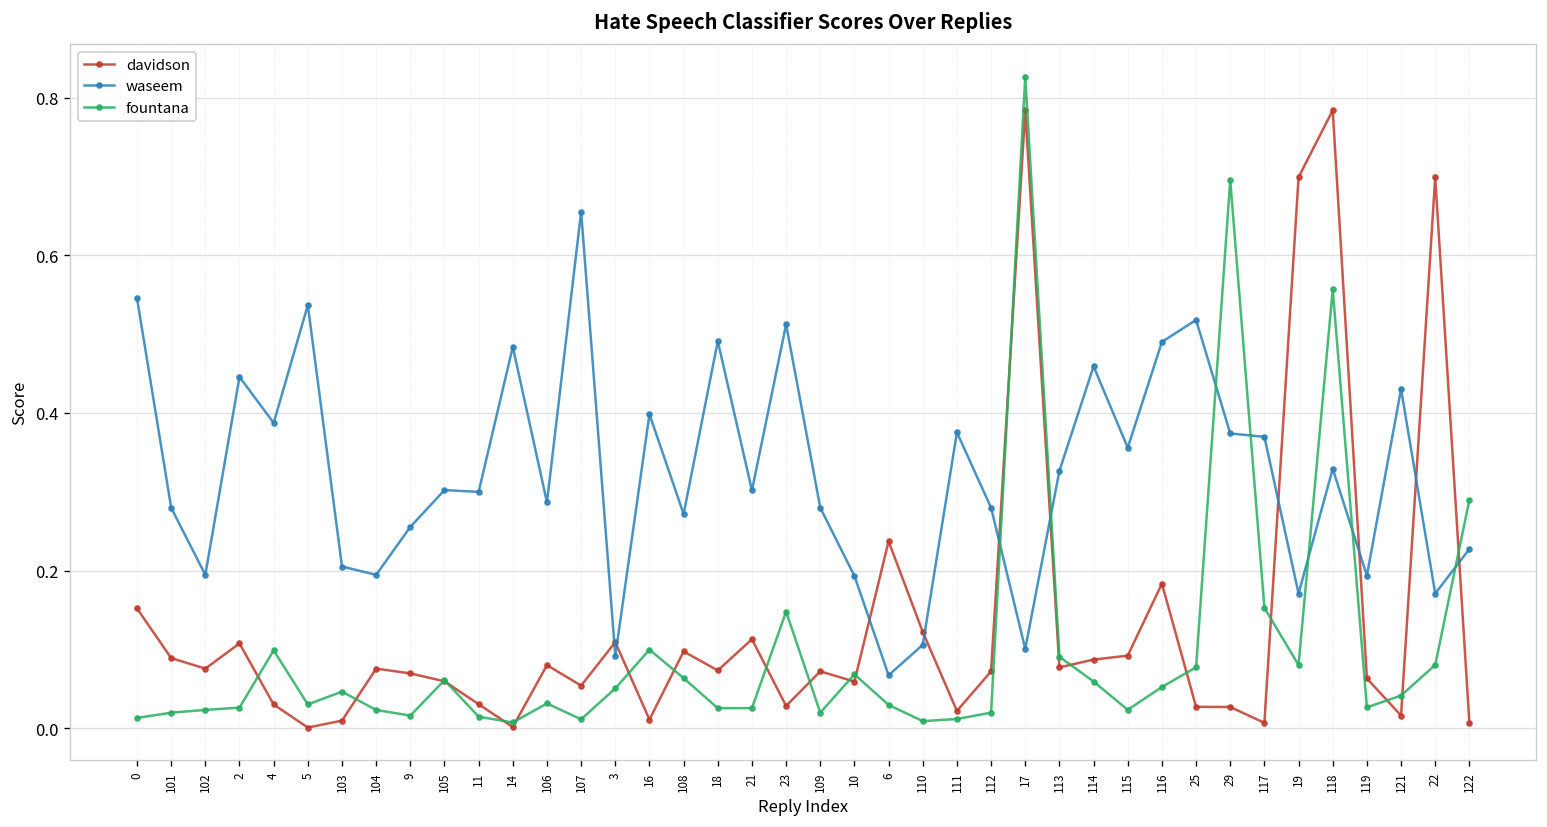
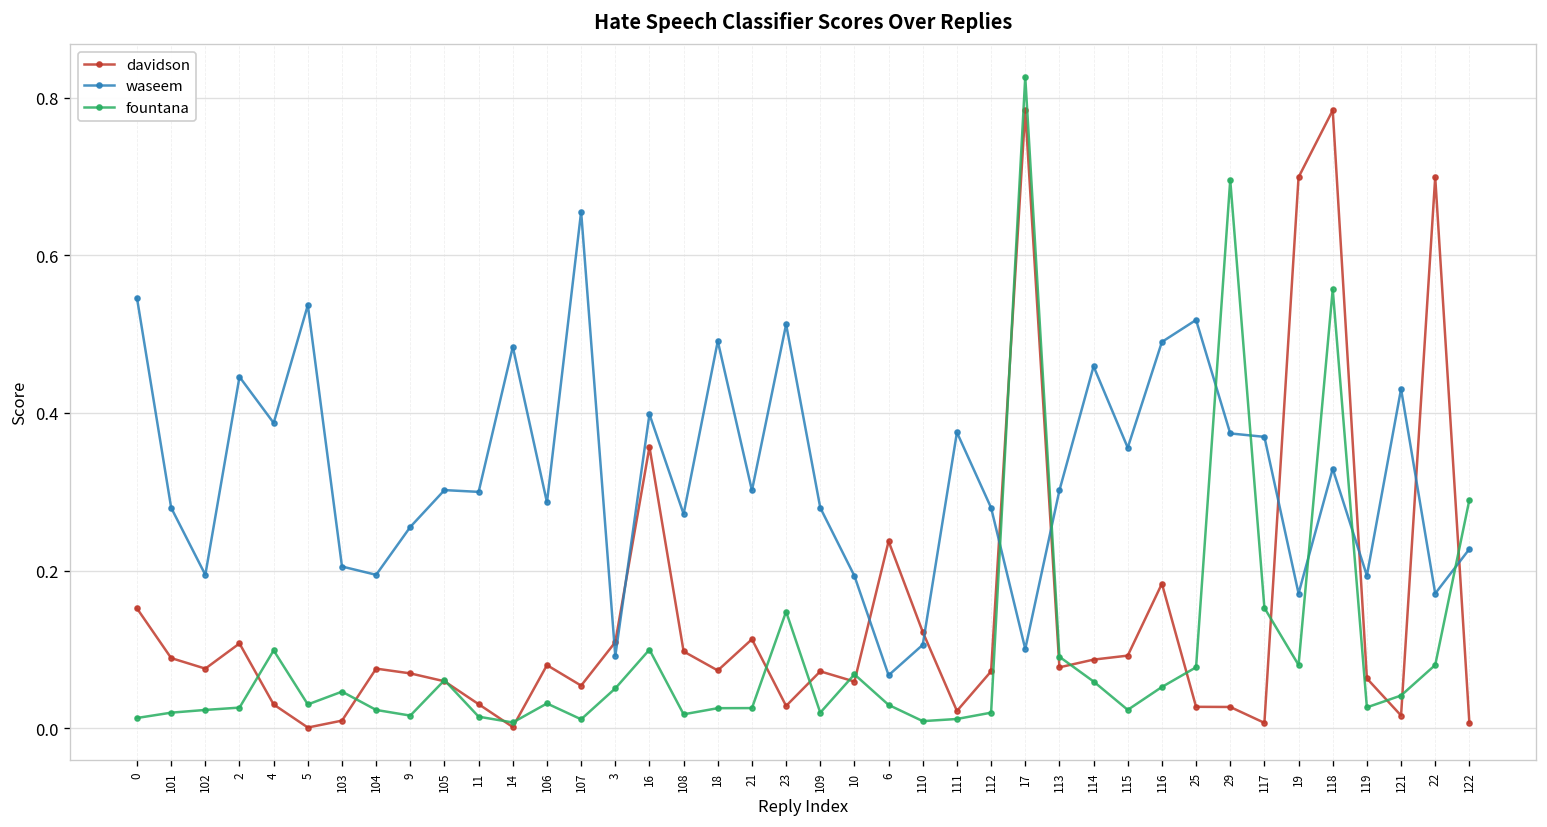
  {
    "davidson": {
      "0": 0.15,
      "101": 0.09,
      "102": 0.08,
      "2": 0.11,
      "4": 0.03,
      "5": 0.00,
      "103": 0.01,
      "104": 0.08,
      "9": 0.07,
      "11": 0.03,
      "14": 0.00,
      "106": 0.08,
      "107": 0.05,
      "3": 0.11,
-     "16": 0.01,
+     "16": 0.36,
      "108": 0.10,
      "18": 0.07,
      "21": 0.11,
      "23": 0.03,
      "109": 0.07,
      "10": 0.06,
      "6": 0.24,
      "110": 0.12,
      "111": 0.02,
      "112": 0.07,
      "17": 0.78,
      "113": 0.08,
      "114": 0.09,
      "115": 0.09,
      "116": 0.18,
      "25": 0.03,
      "29": 0.03,
      "117": 0.01,
      "19": 0.70,
      "118": 0.78,
      "119": 0.06,
      "121": 0.02,
      "22": 0.70,
      "122": 0.01
    },
    "waseem": {
      "0": 0.55,
      "101": 0.28,
      "102": 0.19,
      "2": 0.45,
      "4": 0.39,
      "5": 0.54,
      "103": 0.21,
      "104": 0.19,
      "9": 0.26,
      "105": 0.30,
      "11": 0.30,
      "14": 0.48,
      "106": 0.29,
      "107": 0.66,
      "3": 0.09,
      "16": 0.40,
      "108": 0.27,
      "18": 0.49,
      "21": 0.30,
      "23": 0.51,
      "109": 0.28,
      "10": 0.19,
      "6": 0.07,
      "110": 0.11,
      "111": 0.38,
      "112": 0.28,
      "17": 0.10,
-     "113": 0.33,
+     "113": 0.30,
      "114": 0.46,
      "115": 0.36,
      "116": 0.49,
      "25": 0.52,
      "29": 0.37,
      "117": 0.37,
      "19": 0.17,
      "118": 0.33,
      "119": 0.19,
      "121": 0.43,
      "22": 0.17,
      "122": 0.23
    },
    "fountana": {
      "0": 0.01,
      "101": 0.02,
      "102": 0.02,
      "2": 0.03,
      "4": 0.10,
      "5": 0.03,
      "103": 0.05,
      "104": 0.02,
      "9": 0.02,
      "11": 0.01,
      "14": 0.01,
      "106": 0.03,
      "107": 0.01,
      "3": 0.05,
      "16": 0.10,
-     "108": 0.06,
+     "108": 0.02,
      "18": 0.03,
      "21": 0.03,
      "23": 0.15,
      "109": 0.02,
      "10": 0.07,
      "6": 0.03,
      "110": 0.01,
      "111": 0.01,
      "112": 0.02,
      "17": 0.83,
      "113": 0.09,
      "114": 0.06,
      "115": 0.02,
      "116": 0.05,
      "25": 0.08,
      "29": 0.70,
      "117": 0.15,
      "19": 0.08,
      "118": 0.56,
      "119": 0.03,
      "121": 0.04,
      "22": 0.08,
      "122": 0.29
    }
  }
